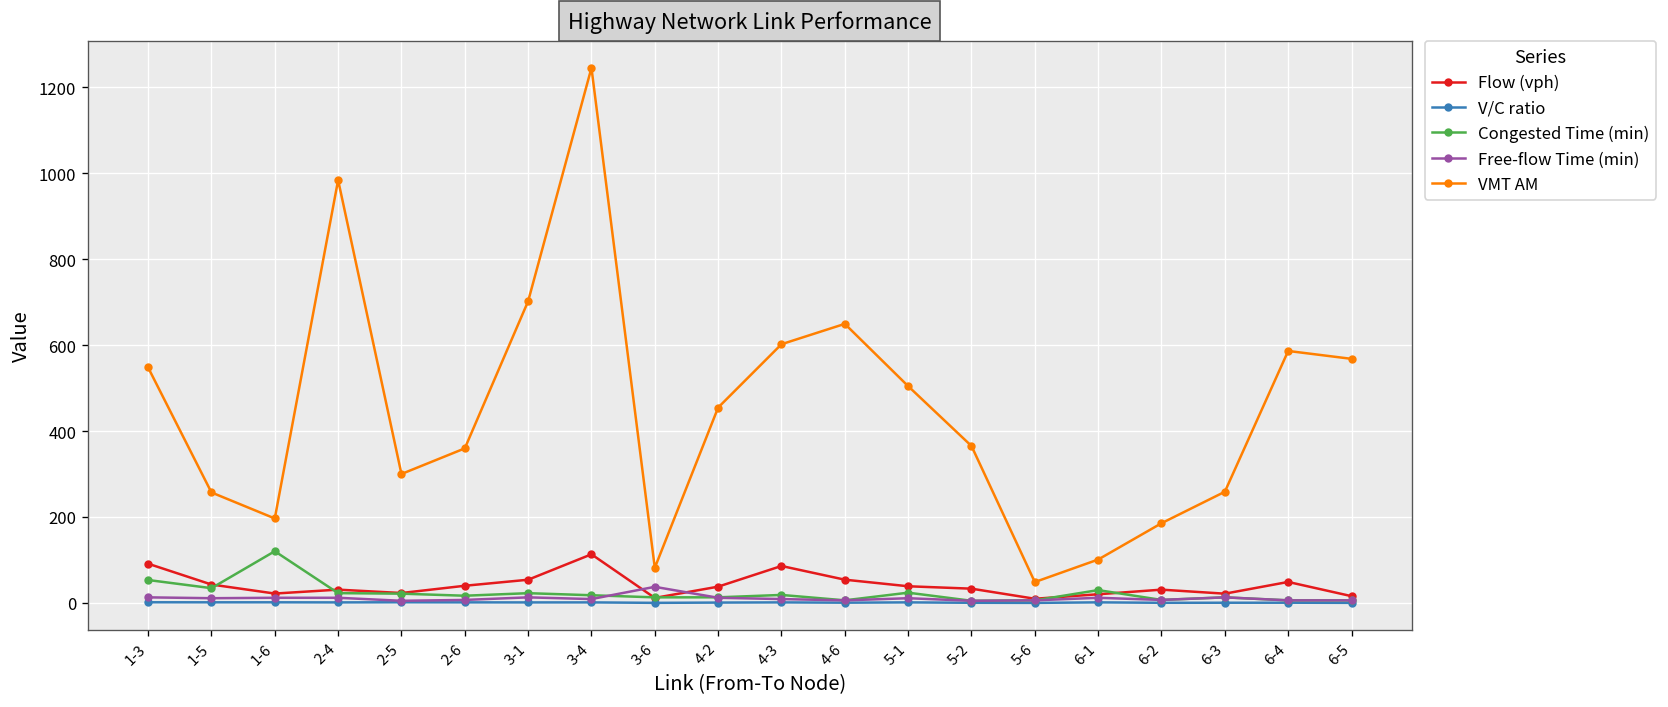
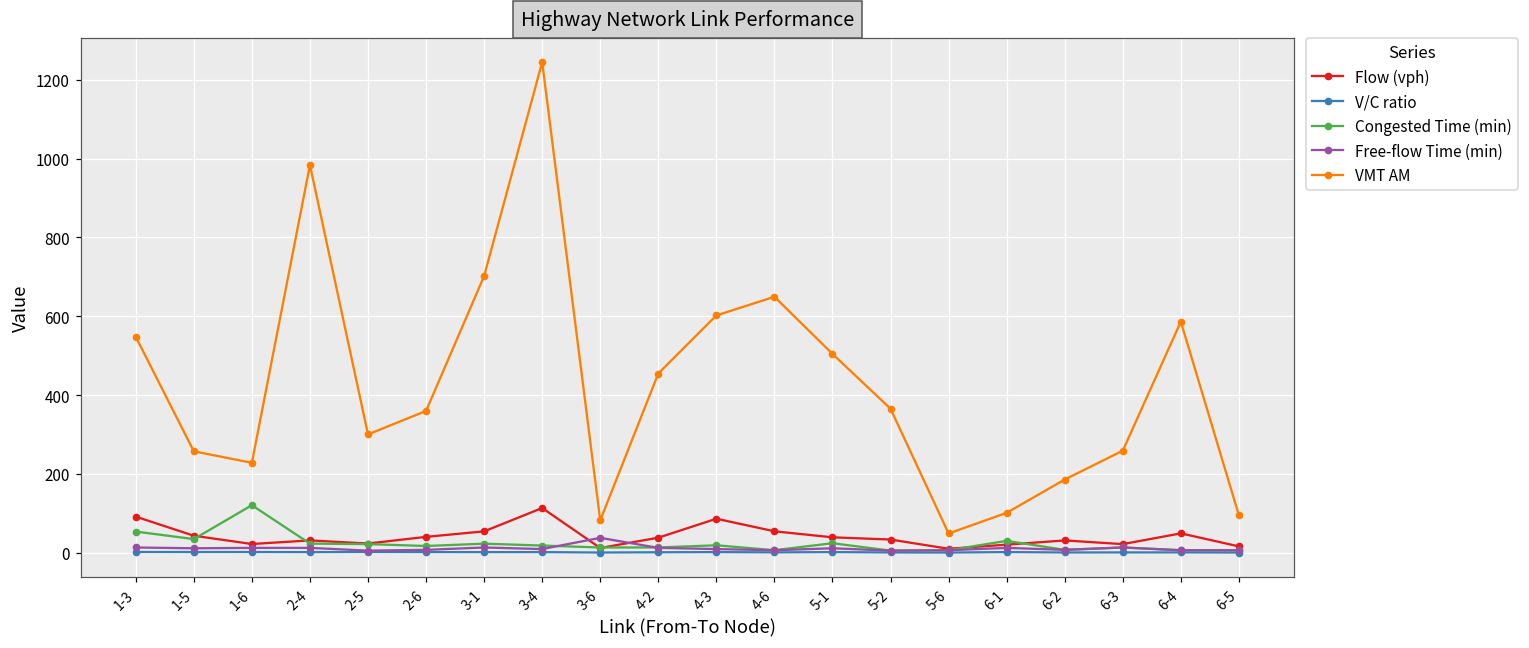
  {
    "Flow (vph)": {
      "1-3": 90,
      "1-5": 40,
      "1-6": 20,
      "2-4": 30,
      "2-6": 40,
      "3-1": 50,
      "3-4": 110,
      "4-2": 40,
      "4-3": 90,
      "4-6": 50,
      "5-1": 40,
      "5-2": 30,
      "6-1": 20,
      "6-2": 30,
      "6-3": 20,
      "6-4": 50,
      "6-5": 20
    },
    "V/C ratio": {
      "1-3": 0,
      "1-5": 0,
      "1-6": 0,
      "2-4": 0,
      "3-1": 0,
      "3-4": 0,
      "3-6": 0,
      "4-2": 0,
      "4-3": 0,
      "5-1": 0,
      "6-1": 0,
      "6-3": 0
    },
    "Congested Time (min)": {
      "1-3": 50,
      "1-5": 30,
      "1-6": 120,
      "2-4": 20,
      "2-6": 20,
      "3-1": 20,
      "3-4": 20,
      "4-3": 20,
      "5-1": 20,
      "6-1": 30
    },
    "Free-flow Time (min)": {
      "1-3": 10,
      "1-5": 10,
      "1-6": 10,
      "2-4": 10,
      "3-1": 10,
      "3-4": 10,
      "3-6": 40,
      "4-3": 10,
      "5-1": 10,
      "6-1": 10
    },
    "VMT AM": {
      "1-3": 550,
      "1-5": 260,
-     "1-6": 200,
+     "1-6": 230,
      "2-4": 980,
      "2-5": 300,
      "2-6": 360,
      "3-1": 700,
      "3-4": 1240,
      "3-6": 80,
      "4-2": 450,
      "4-3": 600,
      "4-6": 650,
      "5-1": 500,
      "5-2": 370,
      "5-6": 50,
      "6-1": 100,
      "6-2": 190,
      "6-3": 260,
      "6-4": 590,
-     "6-5": 570
+     "6-5": 90
    }
  }
